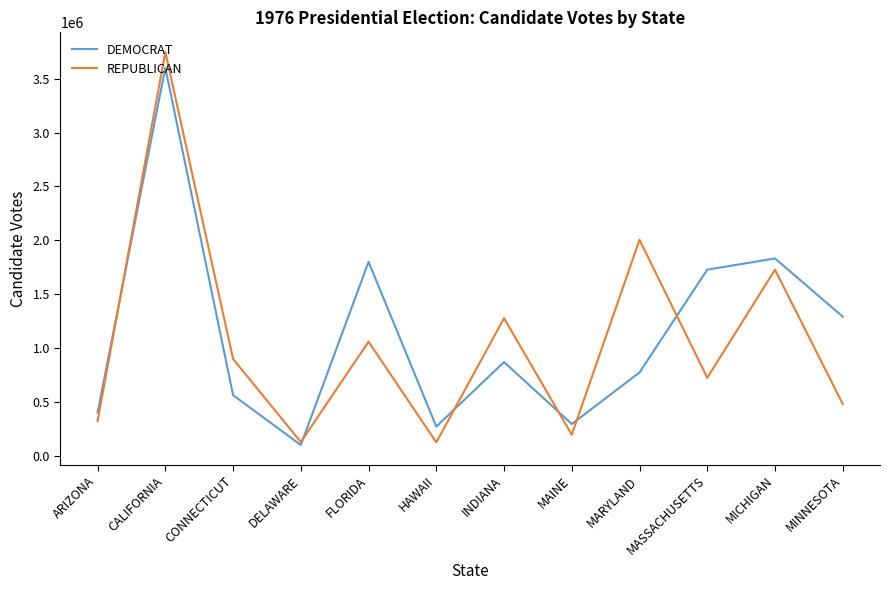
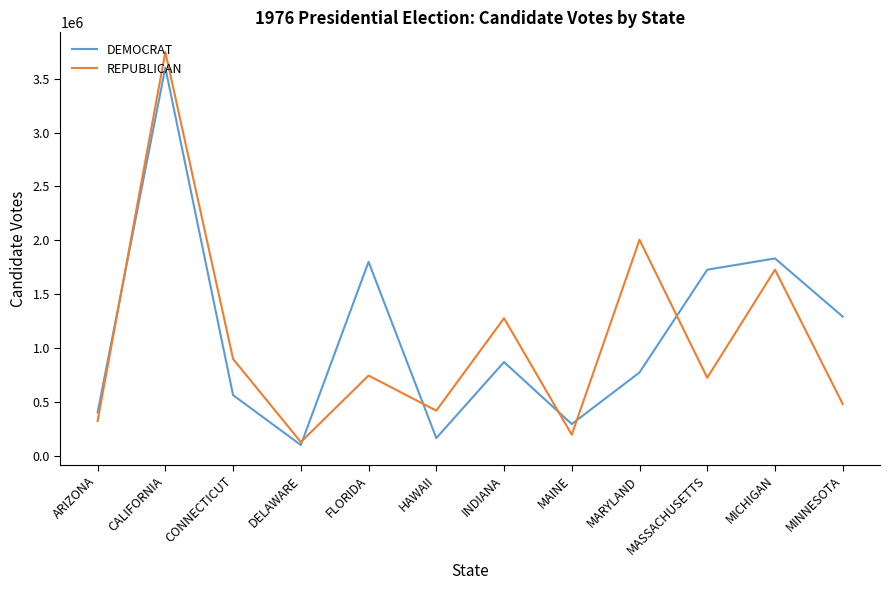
  {
    "DEMOCRAT": {
      "ARIZONA": 400000,
      "CALIFORNIA": 3600000,
      "CONNECTICUT": 560000,
      "DELAWARE": 100000,
      "FLORIDA": 1800000,
-     "HAWAII": 270000,
+     "HAWAII": 160000,
      "INDIANA": 870000,
      "MAINE": 290000,
      "MARYLAND": 770000,
      "MASSACHUSETTS": 1730000,
      "MICHIGAN": 1830000,
      "MINNESOTA": 1290000
    },
    "REPUBLICAN": {
      "ARIZONA": 320000,
      "CALIFORNIA": 3750000,
      "CONNECTICUT": 900000,
      "DELAWARE": 130000,
-     "FLORIDA": 1060000,
-     "HAWAII": 120000,
+     "FLORIDA": 740000,
+     "HAWAII": 420000,
      "INDIANA": 1280000,
      "MAINE": 190000,
      "MARYLAND": 2000000,
      "MASSACHUSETTS": 720000,
      "MICHIGAN": 1730000,
      "MINNESOTA": 480000
    }
  }
